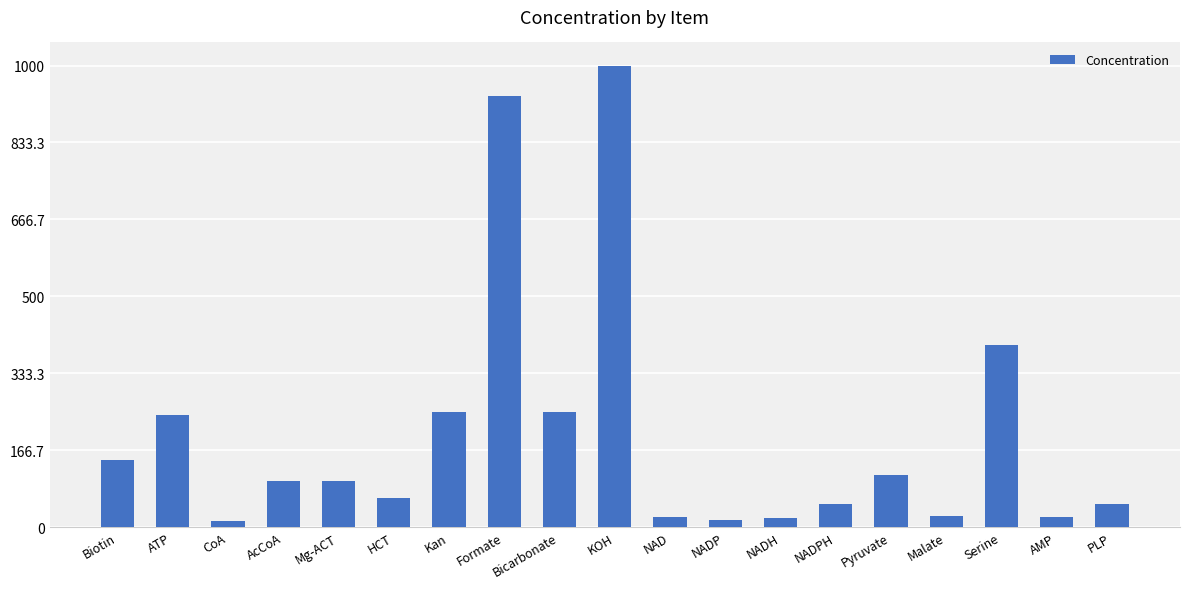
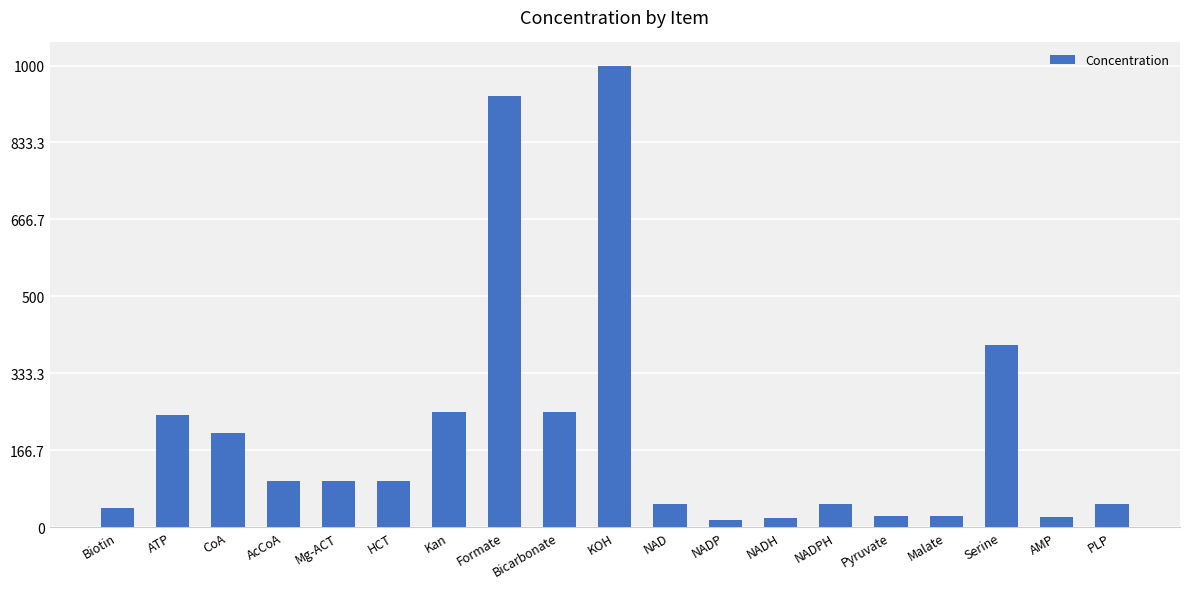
  {
-   "Biotin": 150,
+   "Biotin": 40,
    "ATP": 240,
-   "CoA": 10,
+   "CoA": 200,
    "AcCoA": 100,
    "Mg-ACT": 100,
-   "HCT": 60,
+   "HCT": 100,
    "Kan": 250,
    "Formate": 930,
    "Bicarbonate": 250,
    "KOH": 1000,
-   "NAD": 20,
+   "NAD": 50,
    "NADP": 20,
    "NADH": 20,
    "NADPH": 50,
-   "Pyruvate": 110,
+   "Pyruvate": 30,
    "Malate": 30,
    "Serine": 400,
    "AMP": 20,
    "PLP": 50
  }
